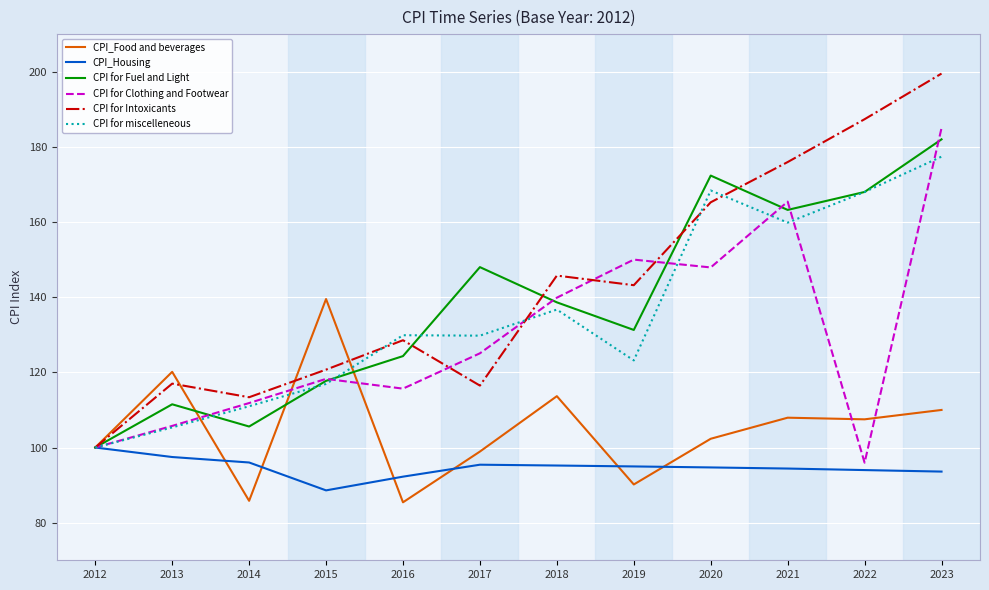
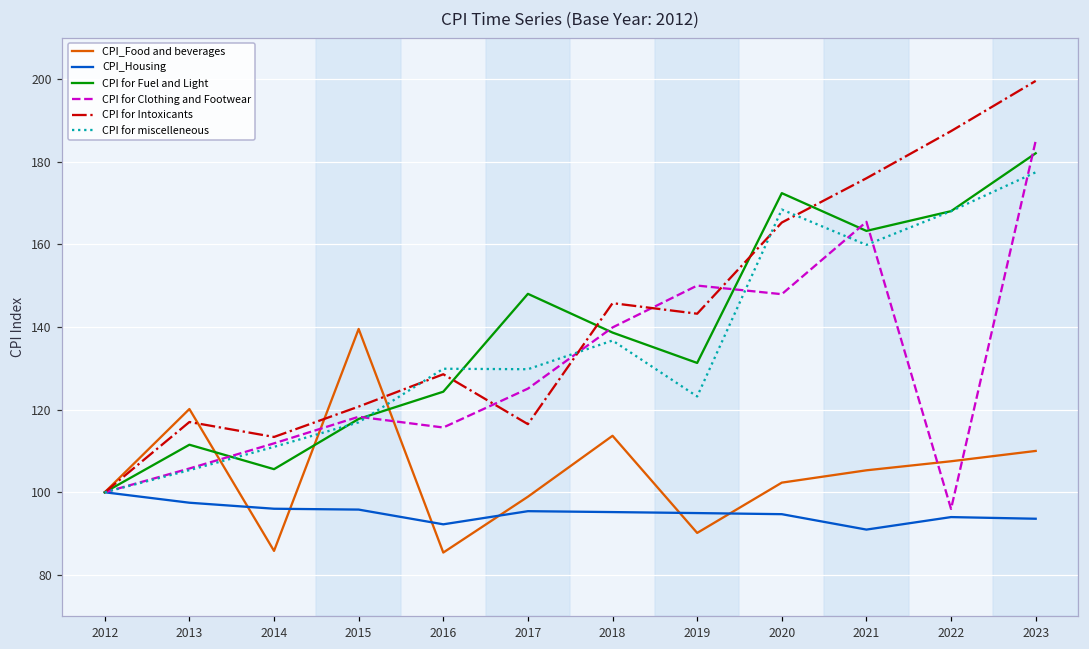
  {
    "CPI_Food and beverages": {
      "2013": 120,
      "2014": 86,
      "2015": 140,
      "2016": 85,
      "2017": 99,
      "2018": 114,
      "2019": 90,
      "2020": 102,
-     "2021": 108,
+     "2021": 105,
      "2022": 108,
      "2023": 110
    },
    "CPI_Housing": {
      "2013": 97,
      "2014": 96,
-     "2015": 89,
+     "2015": 96,
      "2016": 92,
      "2017": 95,
      "2018": 95,
      "2019": 95,
      "2020": 95,
-     "2021": 94,
+     "2021": 91,
      "2022": 94,
      "2023": 94
    },
    "CPI for Fuel and Light": {
      "2013": 112,
      "2014": 106,
      "2016": 124,
      "2017": 148,
      "2018": 139,
      "2019": 131,
      "2020": 172,
      "2021": 163,
      "2023": 182
    },
    "CPI for Clothing and Footwear": {
      "2014": 112,
      "2016": 116,
      "2017": 125,
      "2018": 140,
      "2019": 150,
      "2020": 148,
      "2021": 165,
      "2022": 96,
      "2023": 185
    },
    "CPI for Intoxicants": {
      "2013": 117,
      "2014": 113,
      "2015": 121,
      "2016": 129,
      "2017": 116,
      "2018": 146,
      "2019": 143,
      "2020": 165,
      "2021": 176,
      "2022": 187,
      "2023": 200
    },
    "CPI for miscelleneous": {
      "2014": 111,
      "2015": 117,
      "2016": 130,
      "2017": 130,
      "2018": 137,
      "2019": 123,
      "2020": 168,
      "2021": 160,
      "2023": 177
    }
  }
